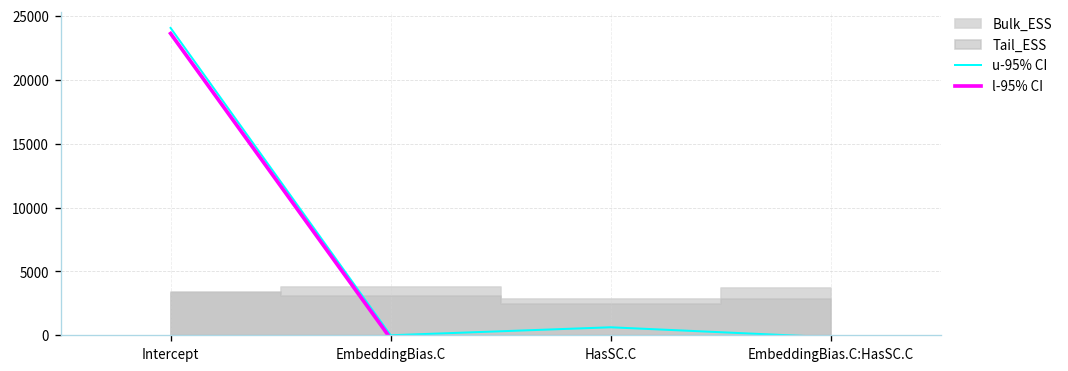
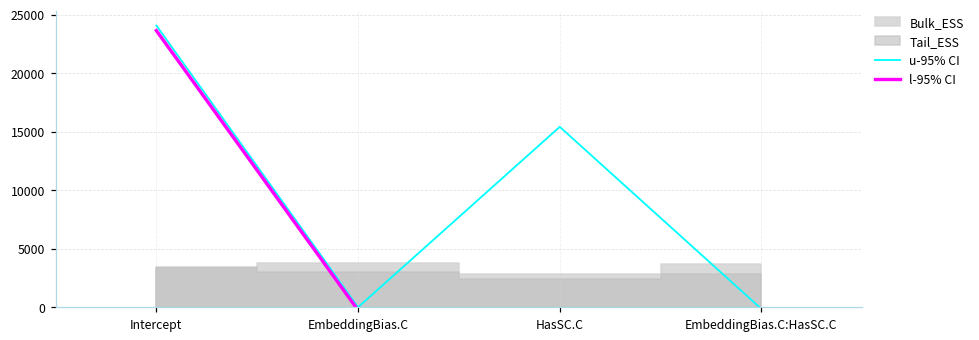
  {
    "u-95% CI": {
      "Intercept": 24100,
      "EmbeddingBias.C": 0,
-     "HasSC.C": 600,
+     "HasSC.C": 15400,
      "EmbeddingBias.C:HasSC.C": -100
    },
    "l-95% CI": {
      "Intercept": 23600
    }
  }
